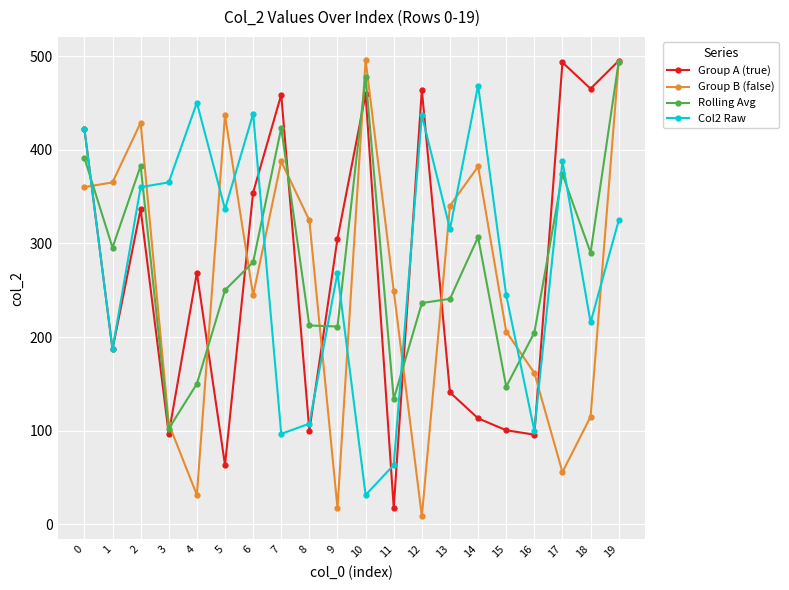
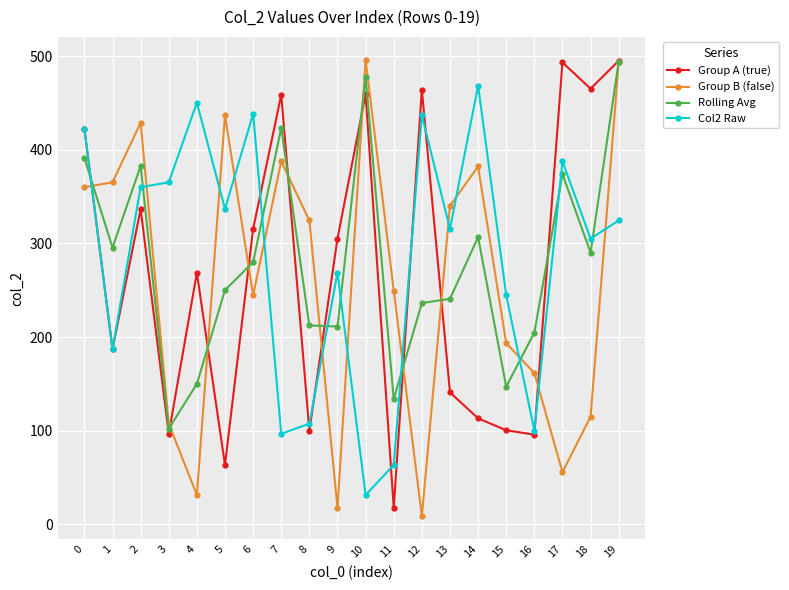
  {
    "Group A (true)": {
      "2": 340,
      "3": 100,
      "4": 270,
      "5": 60,
-     "6": 350,
+     "6": 320,
      "7": 460,
      "8": 100,
      "9": 310,
      "10": 460,
      "11": 20,
      "12": 460,
      "13": 140,
      "14": 110,
      "15": 100,
      "16": 100,
      "17": 490,
      "18": 470
    },
    "Group B (false)": {
      "0": 360,
      "1": 370,
      "2": 430,
      "3": 110,
      "4": 30,
      "5": 440,
      "6": 240,
      "7": 390,
      "8": 320,
      "9": 20,
      "10": 500,
      "11": 250,
      "12": 10,
      "13": 340,
      "14": 380,
-     "15": 210,
+     "15": 190,
      "16": 160,
      "17": 60,
      "18": 110
    },
    "Rolling Avg": {
      "0": 390,
      "1": 300,
      "2": 380,
      "3": 100,
      "4": 150,
      "5": 250,
      "6": 280,
      "7": 420,
      "8": 210,
      "9": 210,
      "10": 480,
      "11": 130,
      "12": 240,
      "13": 240,
      "14": 310,
      "15": 150,
      "16": 200,
      "17": 370,
      "18": 290
    },
    "Col2 Raw": {
      "2": 360,
      "3": 370,
      "4": 450,
      "5": 340,
      "6": 440,
      "7": 100,
      "8": 110,
      "9": 270,
      "10": 30,
      "11": 60,
      "12": 440,
      "13": 320,
      "14": 470,
      "15": 240,
      "16": 100,
      "17": 390,
-     "18": 220,
+     "18": 310,
      "19": 320
    }
  }
